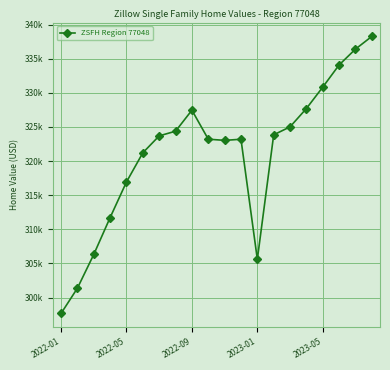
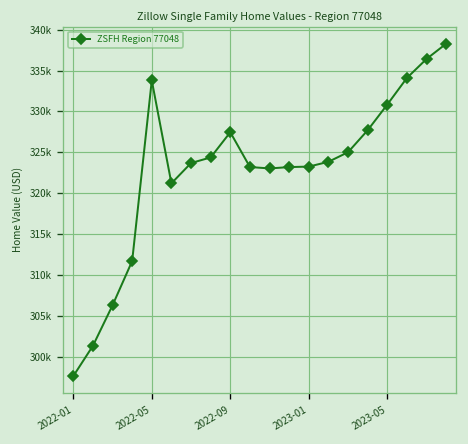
  {
    "2022-01": 298000,
-   "2022-05": 317000,
+   "2022-05": 334000,
    "2022-09": 327000,
-   "2023-01": 306000,
+   "2023-01": 323000,
    "2023-05": 331000
  }
